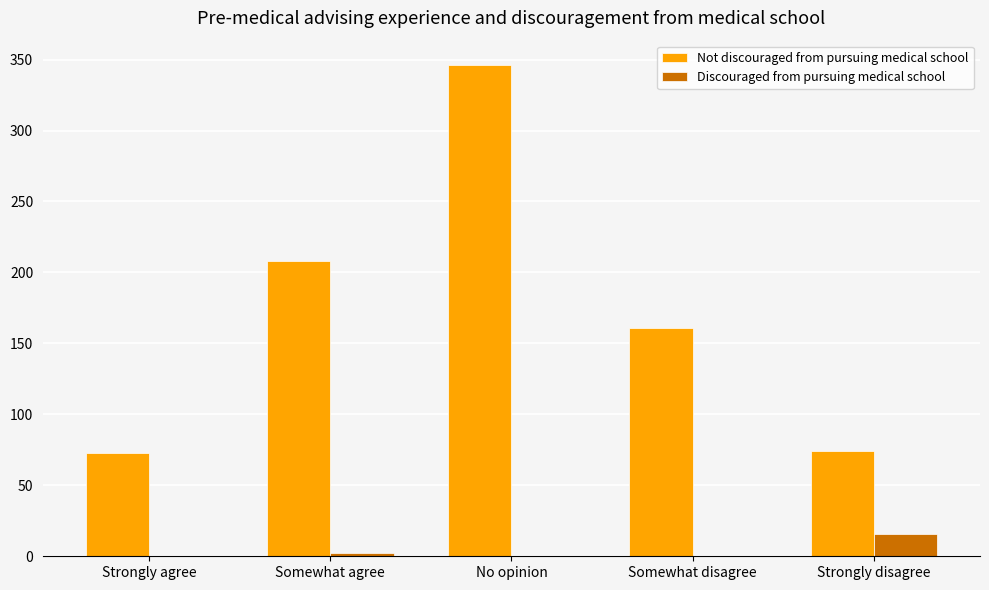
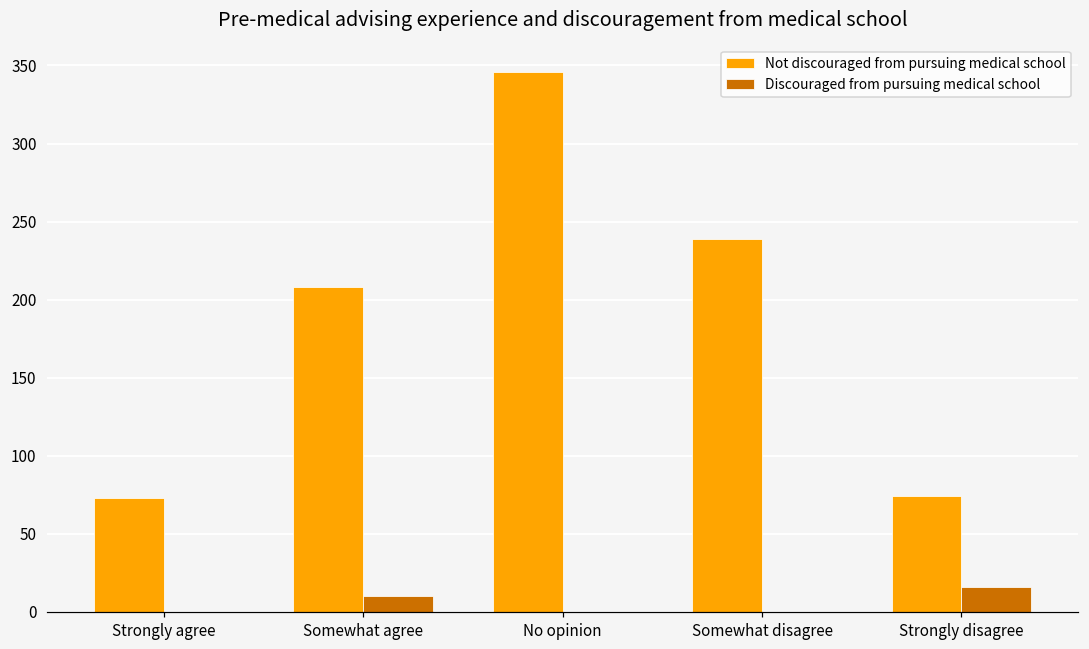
  {
    "Not discouraged from pursuing medical school": {
      "Strongly agree": 73,
      "Somewhat agree": 208,
      "No opinion": 346,
-     "Somewhat disagree": 161,
+     "Somewhat disagree": 239,
      "Strongly disagree": 74
    },
    "Discouraged from pursuing medical school": {
      "Strongly agree": 0,
-     "Somewhat agree": 2,
+     "Somewhat agree": 10,
      "No opinion": 0,
      "Somewhat disagree": 0,
      "Strongly disagree": 16
    }
  }
